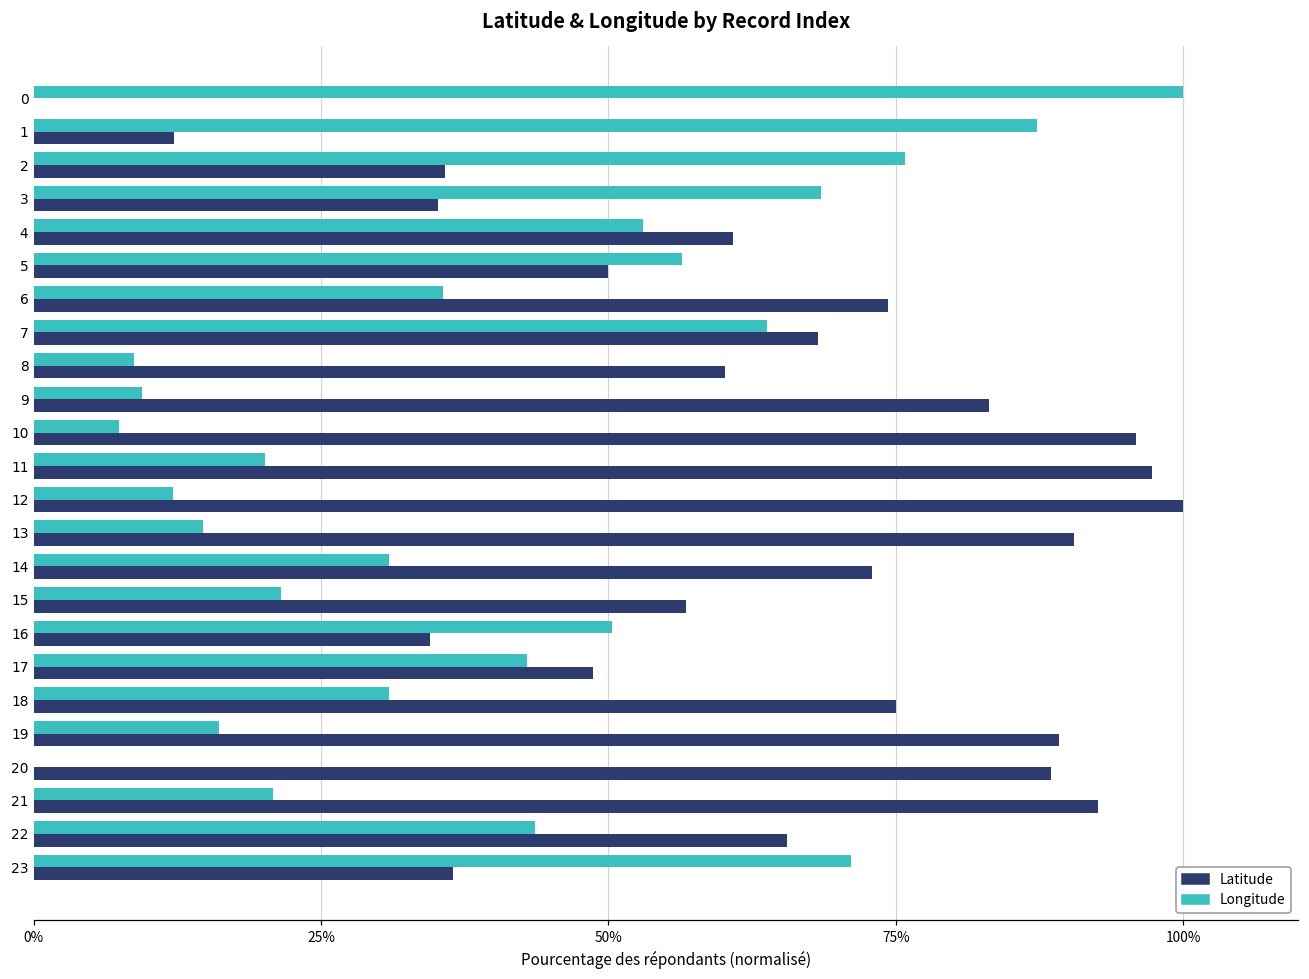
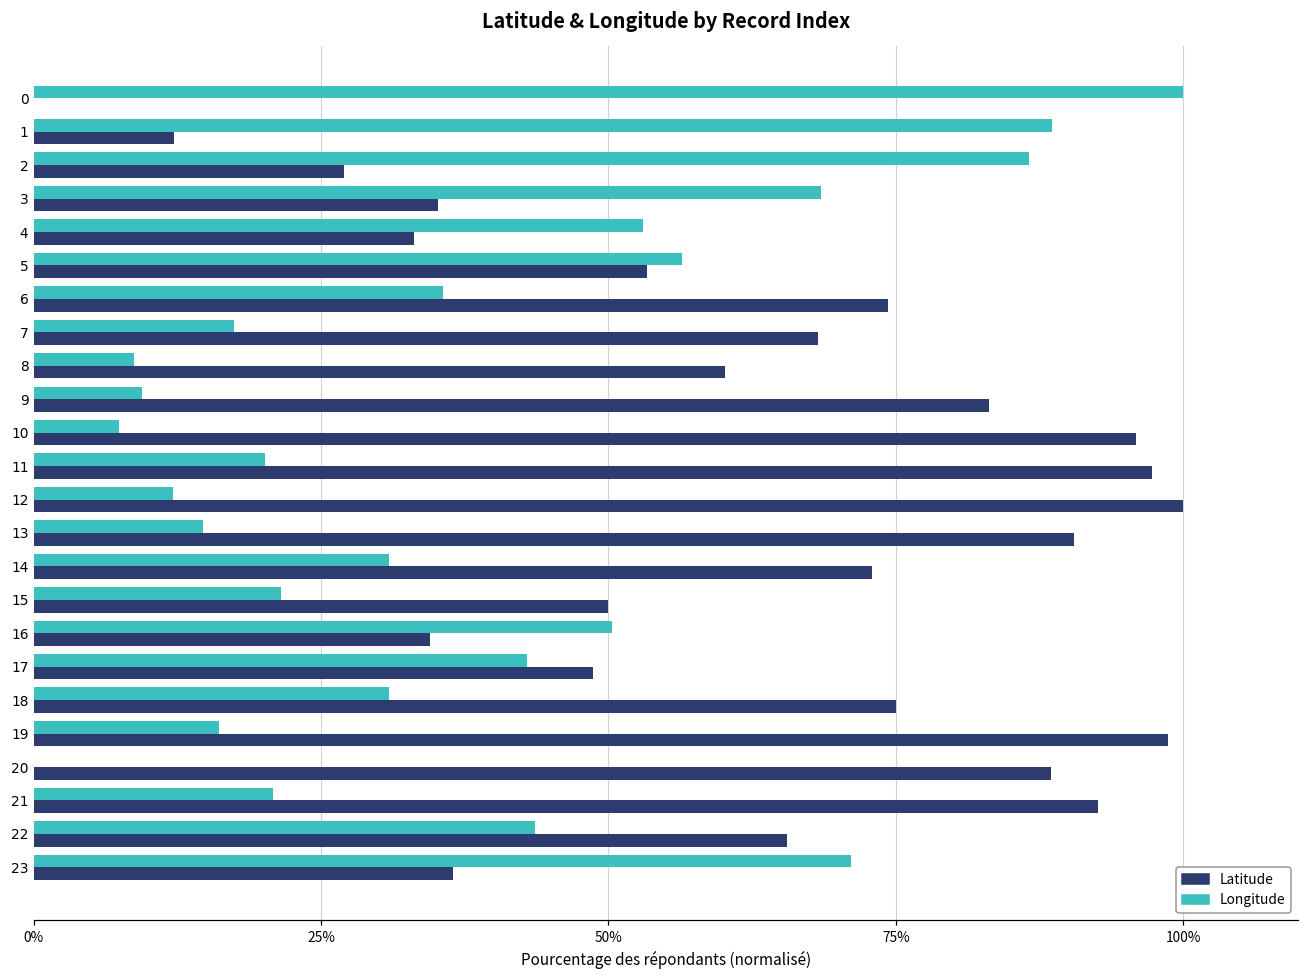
  {
    "Latitude": {
      "0": "0.0%",
      "1": "12.2%",
-     "2": "35.8%",
+     "2": "27.0%",
      "3": "35.1%",
-     "4": "60.8%",
-     "5": "50.0%",
+     "4": "33.1%",
+     "5": "53.4%",
      "6": "74.3%",
      "7": "68.2%",
      "8": "60.1%",
      "9": "83.1%",
      "10": "95.9%",
      "11": "97.3%",
      "12": "100.0%",
      "13": "90.5%",
      "14": "73.0%",
-     "15": "56.8%",
+     "15": "50.0%",
      "16": "34.5%",
      "17": "48.6%",
      "18": "75.0%",
-     "19": "89.2%",
+     "19": "98.6%",
      "20": "88.5%",
      "21": "92.6%",
      "22": "65.5%",
      "23": "36.5%"
    },
    "Longitude": {
      "0": "100.0%",
-     "1": "87.2%",
-     "2": "75.8%",
+     "1": "88.6%",
+     "2": "86.6%",
      "3": "68.5%",
      "4": "53.0%",
      "5": "56.4%",
      "6": "35.6%",
-     "7": "63.8%",
+     "7": "17.4%",
      "8": "8.7%",
      "9": "9.4%",
      "10": "7.4%",
      "11": "20.1%",
      "12": "12.1%",
      "13": "14.8%",
      "14": "30.9%",
      "15": "21.5%",
      "16": "50.3%",
      "17": "43.0%",
      "18": "30.9%",
      "19": "16.1%",
      "20": "0.0%",
      "21": "20.8%",
      "22": "43.6%",
      "23": "71.1%"
    }
  }
